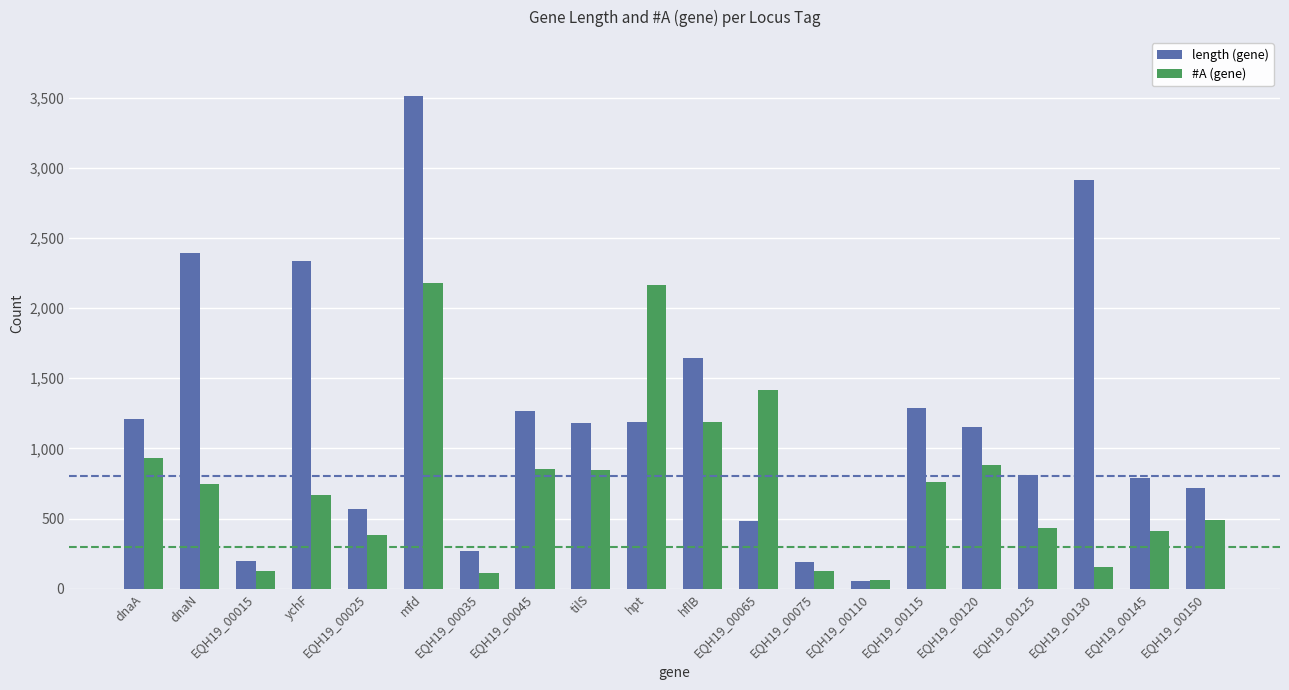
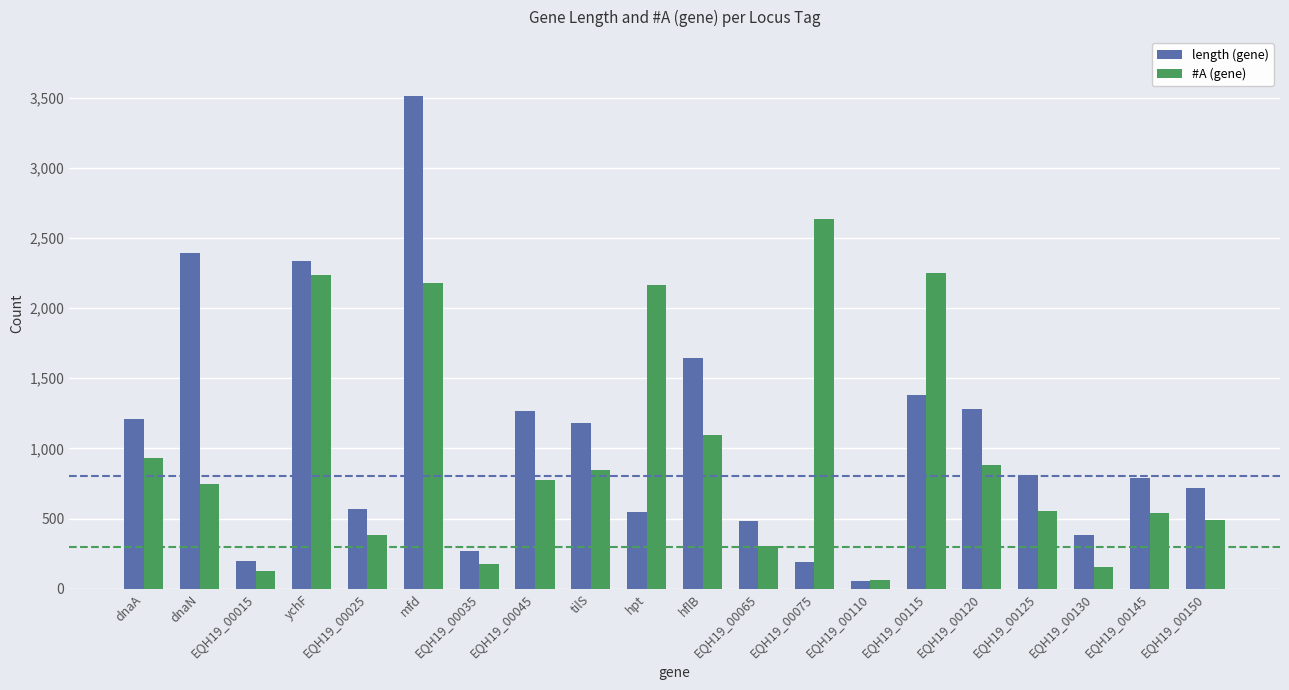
  {
    "length (gene)": {
      "dnaA": "1,210",
      "dnaN": "2,390",
      "EQH19_00015": "200",
      "ychF": "2,330",
      "EQH19_00025": "570",
      "mfd": "3,510",
      "EQH19_00035": "270",
      "EQH19_00045": "1,270",
      "tilS": "1,180",
-     "hpt": "1,190",
+     "hpt": "540",
      "hflB": "1,640",
      "EQH19_00065": "480",
      "EQH19_00075": "190",
      "EQH19_00110": "60",
-     "EQH19_00115": "1,290",
-     "EQH19_00120": "1,150",
+     "EQH19_00115": "1,380",
+     "EQH19_00120": "1,280",
      "EQH19_00125": "810",
-     "EQH19_00130": "2,910",
+     "EQH19_00130": "380",
      "EQH19_00145": "790",
      "EQH19_00150": "710"
    },
    "#A (gene)": {
      "dnaA": "930",
      "dnaN": "750",
      "EQH19_00015": "130",
-     "ychF": "670",
+     "ychF": "2,240",
      "EQH19_00025": "380",
      "mfd": "2,180",
-     "EQH19_00035": "110",
-     "EQH19_00045": "850",
+     "EQH19_00035": "170",
+     "EQH19_00045": "780",
      "tilS": "840",
      "hpt": "2,160",
-     "hflB": "1,190",
-     "EQH19_00065": "1,410",
-     "EQH19_00075": "120",
+     "hflB": "1,090",
+     "EQH19_00065": "300",
+     "EQH19_00075": "2,640",
      "EQH19_00110": "60",
-     "EQH19_00115": "760",
+     "EQH19_00115": "2,250",
      "EQH19_00120": "890",
-     "EQH19_00125": "430",
+     "EQH19_00125": "560",
      "EQH19_00130": "160",
-     "EQH19_00145": "410",
+     "EQH19_00145": "540",
      "EQH19_00150": "490"
    }
  }
